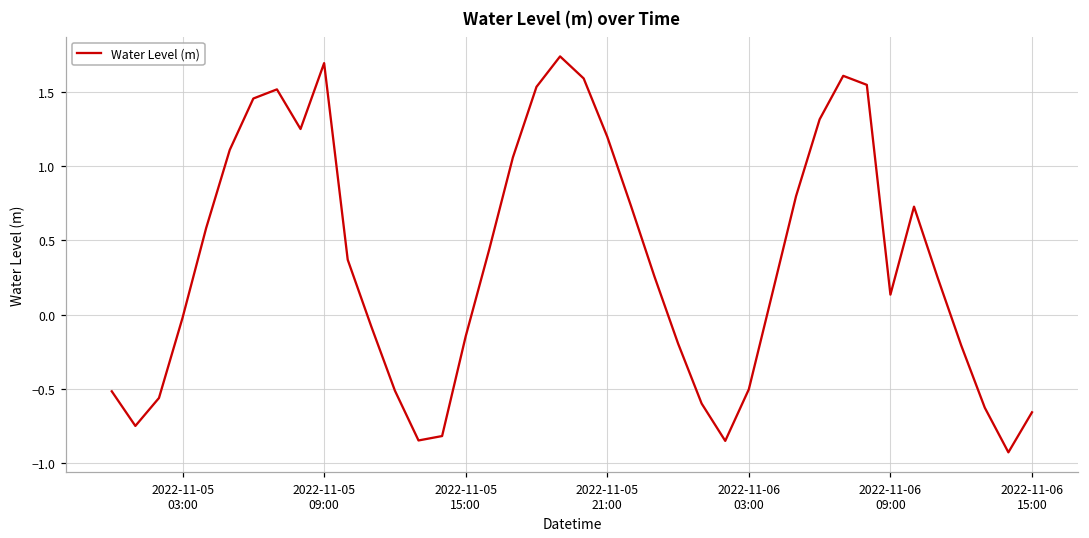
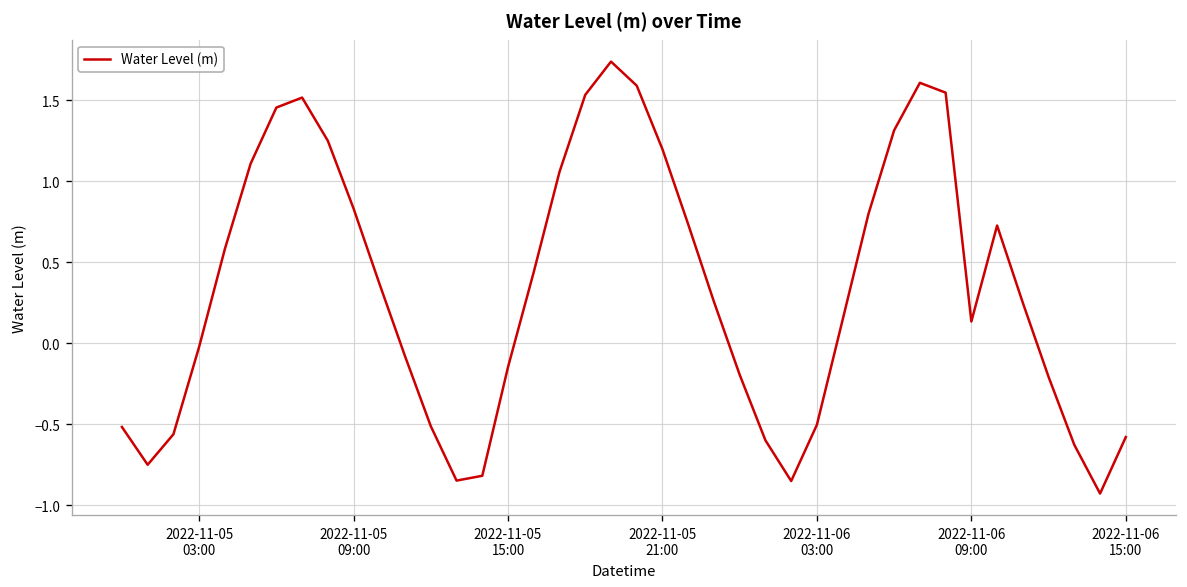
  {
    "2022-11-05 03:00": -0.02,
-   "2022-11-05 09:00": 1.69,
+   "2022-11-05 09:00": 0.83,
    "2022-11-05 15:00": -0.15,
    "2022-11-05 21:00": 1.20,
    "2022-11-06 03:00": -0.50,
    "2022-11-06 09:00": 0.13,
-   "2022-11-06 15:00": -0.66
+   "2022-11-06 15:00": -0.58
  }
